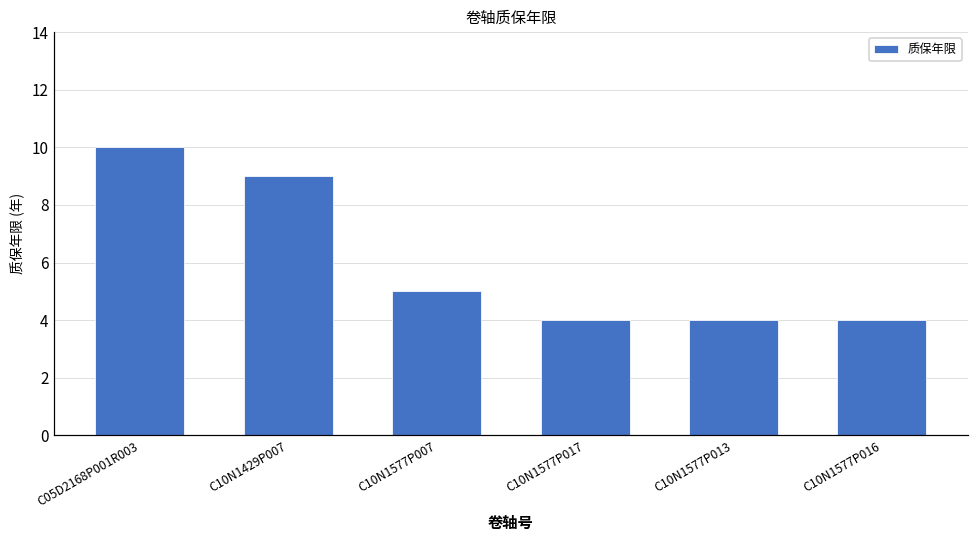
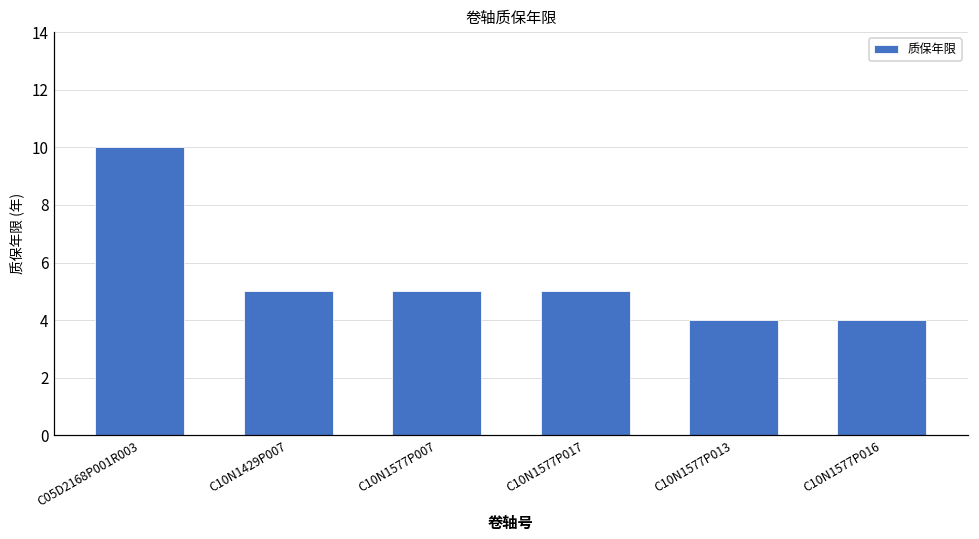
  {
    "C05D2168P001R003": 10,
-   "C10N1429P007": 9,
+   "C10N1429P007": 5,
    "C10N1577P007": 5,
-   "C10N1577P017": 4,
+   "C10N1577P017": 5,
    "C10N1577P013": 4,
    "C10N1577P016": 4
  }
